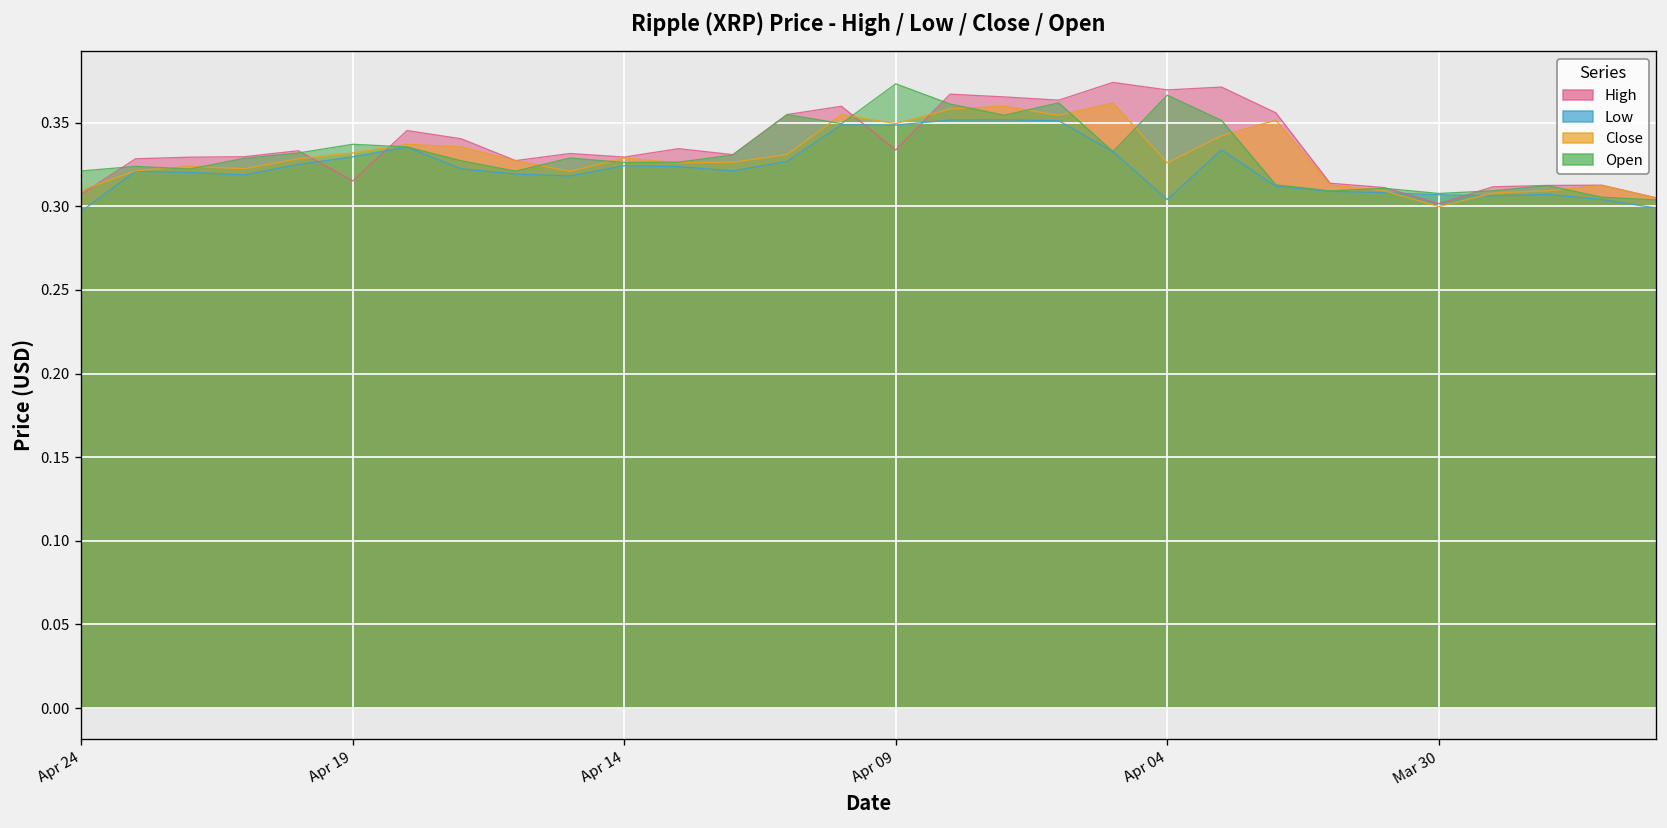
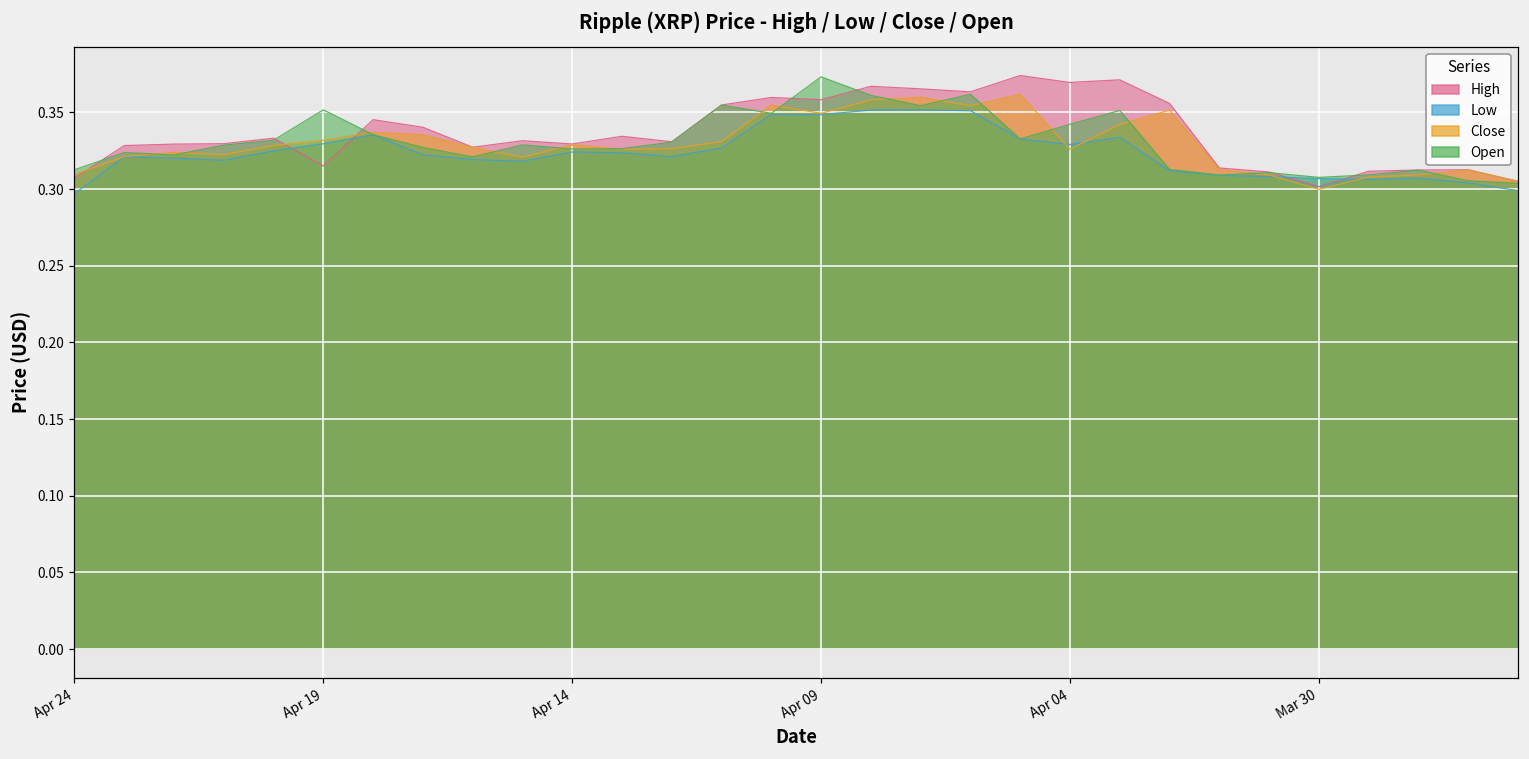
  {
    "High": {
      "Apr 24": 0.307,
      "Apr 19": 0.315,
-     "Apr 09": 0.334,
+     "Apr 09": 0.358,
      "Apr 04": 0.370
    },
    "Low": {
      "Apr 24": 0.297,
      "Apr 19": 0.330,
      "Apr 14": 0.324,
-     "Apr 04": 0.304
+     "Apr 04": 0.329
    },
    "Close": {
      "Apr 24": 0.310,
      "Apr 19": 0.332,
      "Apr 04": 0.326
    },
    "Open": {
-     "Apr 24": 0.321,
-     "Apr 19": 0.337,
+     "Apr 24": 0.313,
+     "Apr 19": 0.352,
      "Apr 14": 0.326,
      "Apr 09": 0.373,
-     "Apr 04": 0.366
+     "Apr 04": 0.342
    }
  }
